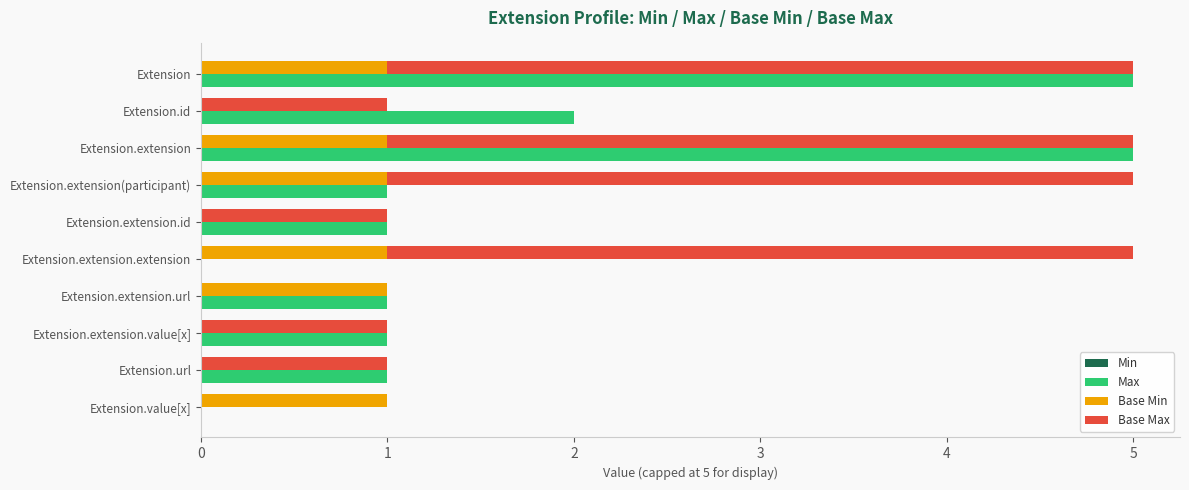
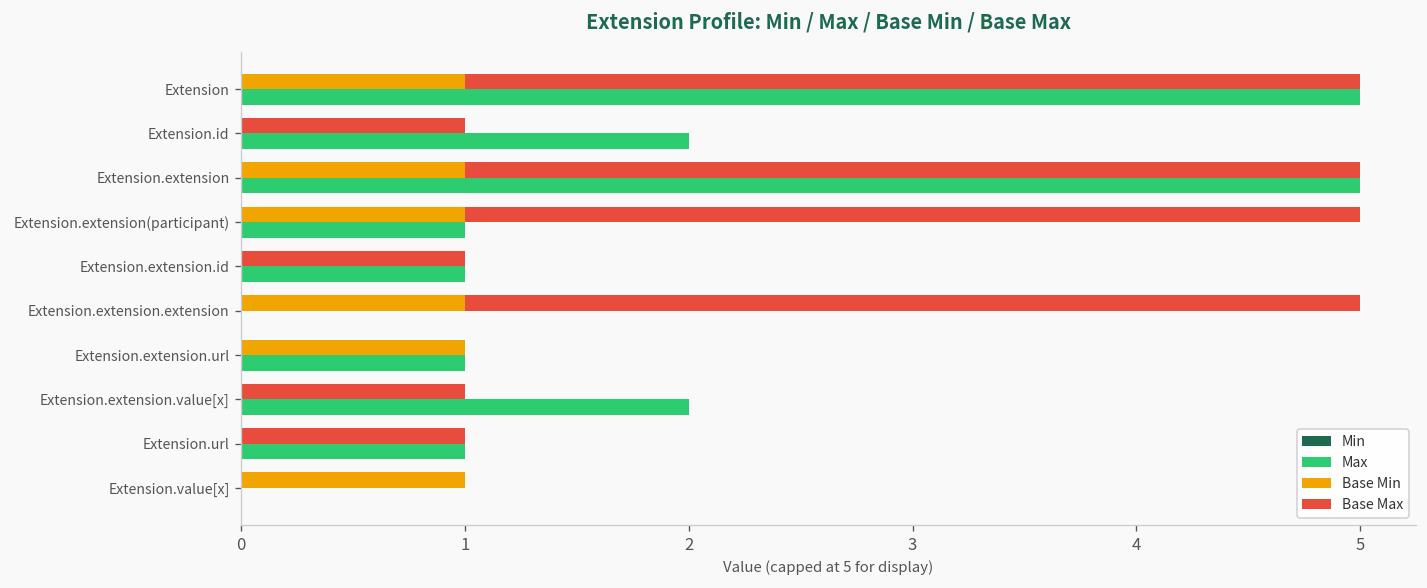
  {
    "Min": {
      "Extension": 0,
      "Extension.id": 0,
      "Extension.extension": 0,
      "Extension.extension(participant)": 0,
      "Extension.extension.id": 0,
      "Extension.extension.extension": 0,
      "Extension.extension.url": 0,
      "Extension.extension.value[x]": 0,
      "Extension.url": 0,
      "Extension.value[x]": 0
    },
    "Max": {
      "Extension": 5,
      "Extension.id": 2,
      "Extension.extension": 5,
      "Extension.extension(participant)": 1,
      "Extension.extension.id": 1,
      "Extension.extension.extension": 0,
      "Extension.extension.url": 1,
-     "Extension.extension.value[x]": 1,
+     "Extension.extension.value[x]": 2,
      "Extension.url": 1,
      "Extension.value[x]": 0
    },
    "Base Min": {
      "Extension": 1,
      "Extension.id": 0,
      "Extension.extension": 1,
      "Extension.extension(participant)": 1,
      "Extension.extension.id": 0,
      "Extension.extension.extension": 1,
      "Extension.extension.url": 1,
      "Extension.extension.value[x]": 0,
      "Extension.url": 0,
      "Extension.value[x]": 1
    },
    "Base Max": {
      "Extension": 4,
      "Extension.id": 1,
      "Extension.extension": 4,
      "Extension.extension(participant)": 4,
      "Extension.extension.id": 1,
      "Extension.extension.extension": 4,
      "Extension.extension.url": 0,
      "Extension.extension.value[x]": 1,
      "Extension.url": 1,
      "Extension.value[x]": 0
    }
  }
